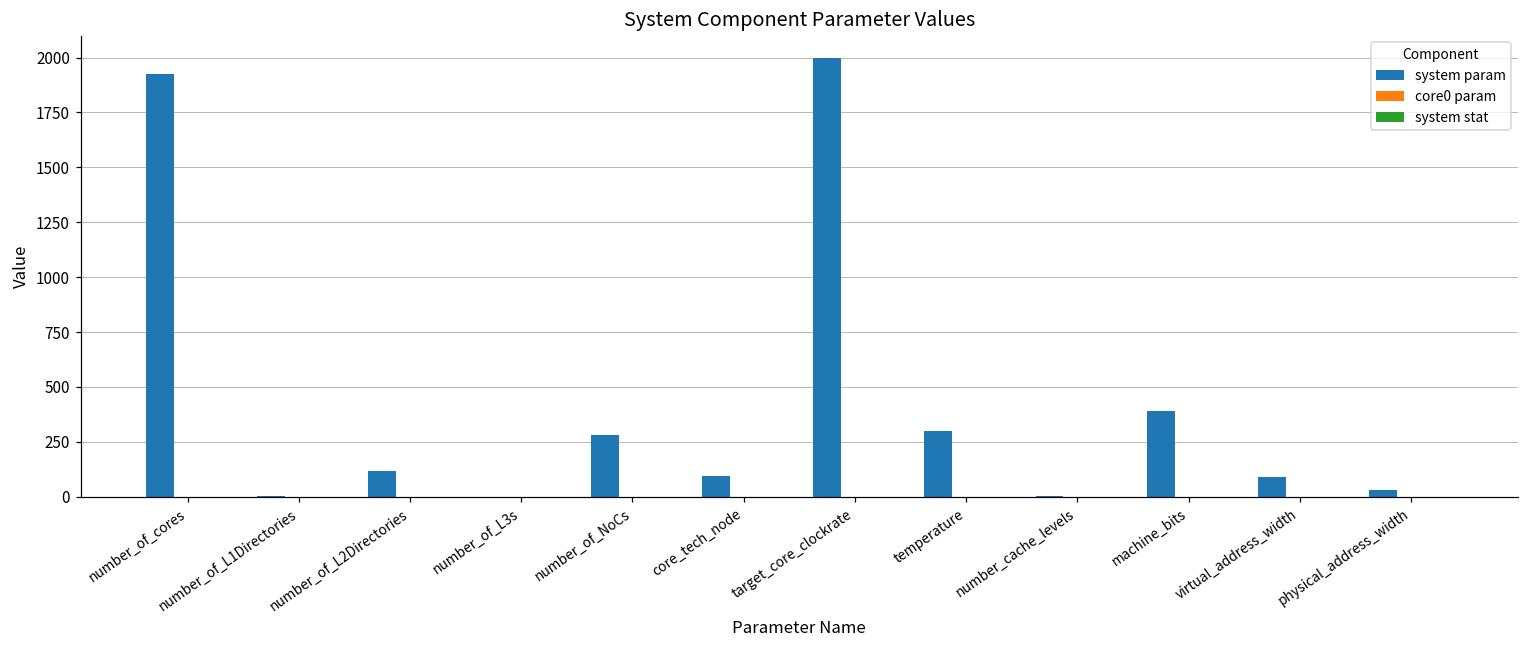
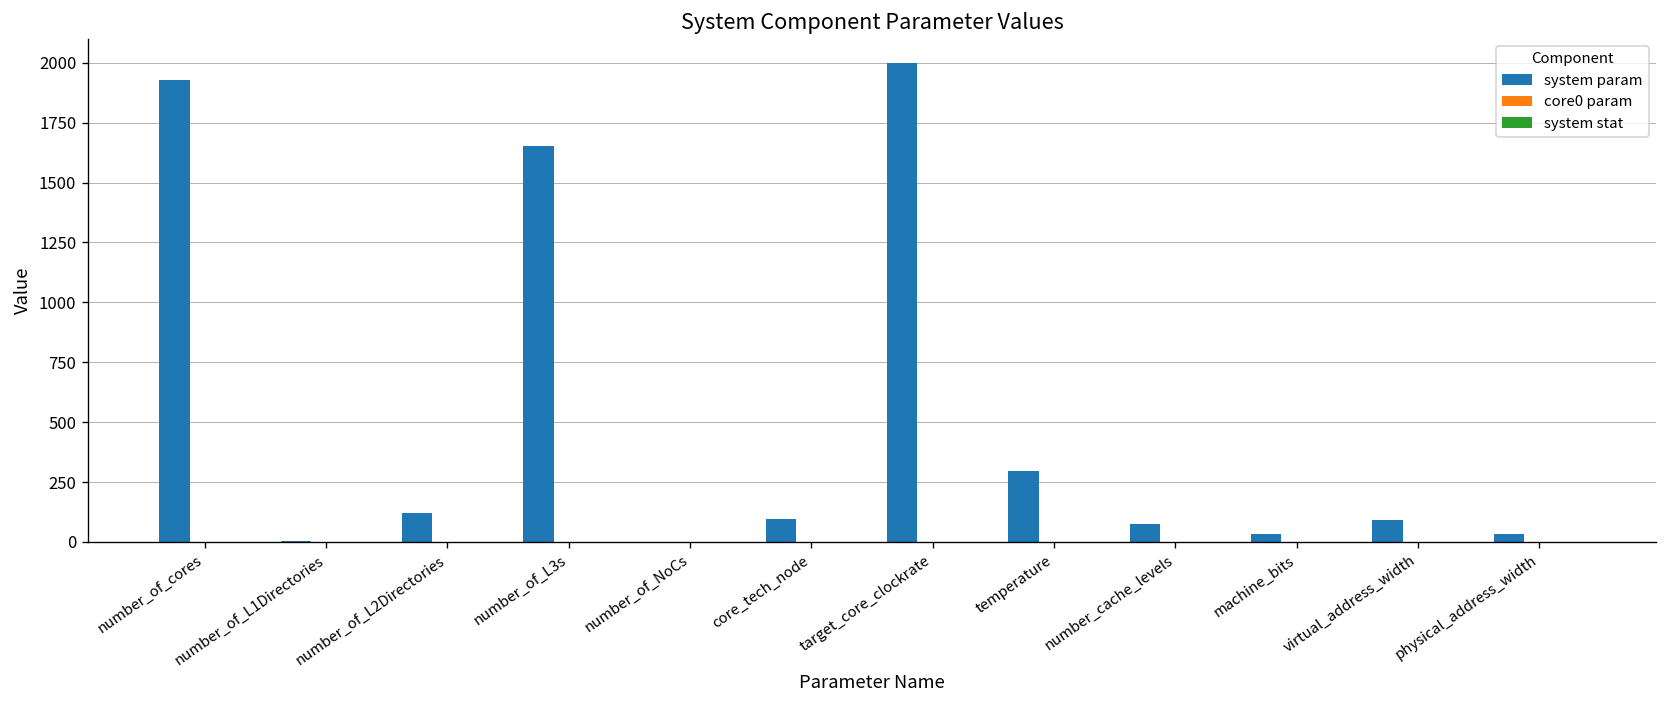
  {
    "system param": {
      "number_of_cores": 1930,
      "number_of_L2Directories": 120,
-     "number_of_L3s": 0,
-     "number_of_NoCs": 280,
+     "number_of_L3s": 1650,
+     "number_of_NoCs": 0,
      "core_tech_node": 100,
      "target_core_clockrate": 2000,
      "temperature": 300,
-     "number_cache_levels": 0,
-     "machine_bits": 390,
+     "number_cache_levels": 70,
+     "machine_bits": 30,
      "virtual_address_width": 90,
      "physical_address_width": 30
    },
    "core0 param": {
      "number_of_cores": 0,
      "number_of_L1Directories": 0,
      "number_of_L2Directories": 0,
      "number_of_L3s": 0,
      "number_of_NoCs": 0,
      "core_tech_node": 0,
      "target_core_clockrate": 0,
      "temperature": 0,
      "number_cache_levels": 0,
      "machine_bits": 0,
      "virtual_address_width": 0,
      "physical_address_width": 0
    },
    "system stat": {
      "number_of_cores": 0,
      "number_of_L1Directories": 0,
      "number_of_L2Directories": 0,
      "number_of_L3s": 0,
      "number_of_NoCs": 0,
      "core_tech_node": 0,
      "target_core_clockrate": 0,
      "temperature": 0,
      "number_cache_levels": 0,
      "machine_bits": 0,
      "virtual_address_width": 0,
      "physical_address_width": 0
    }
  }
